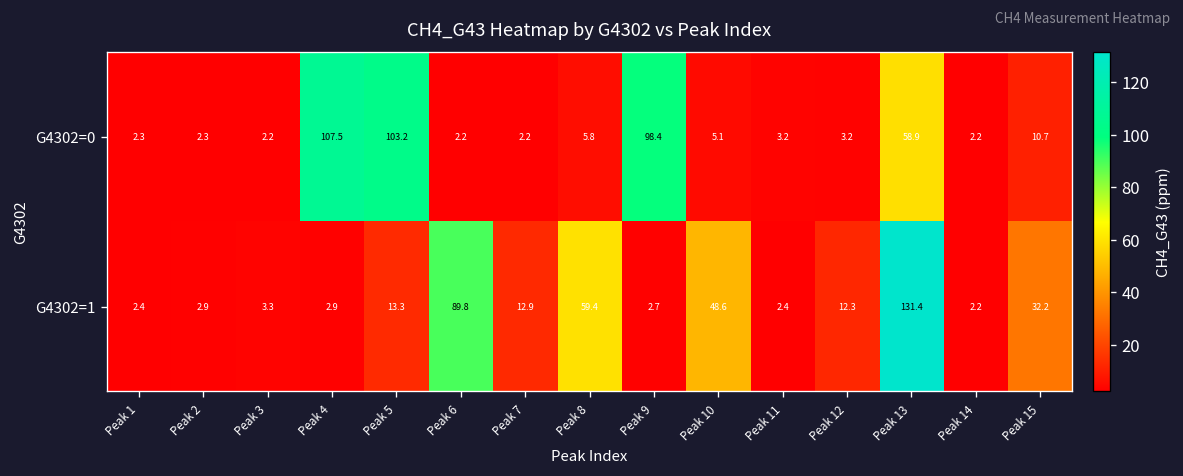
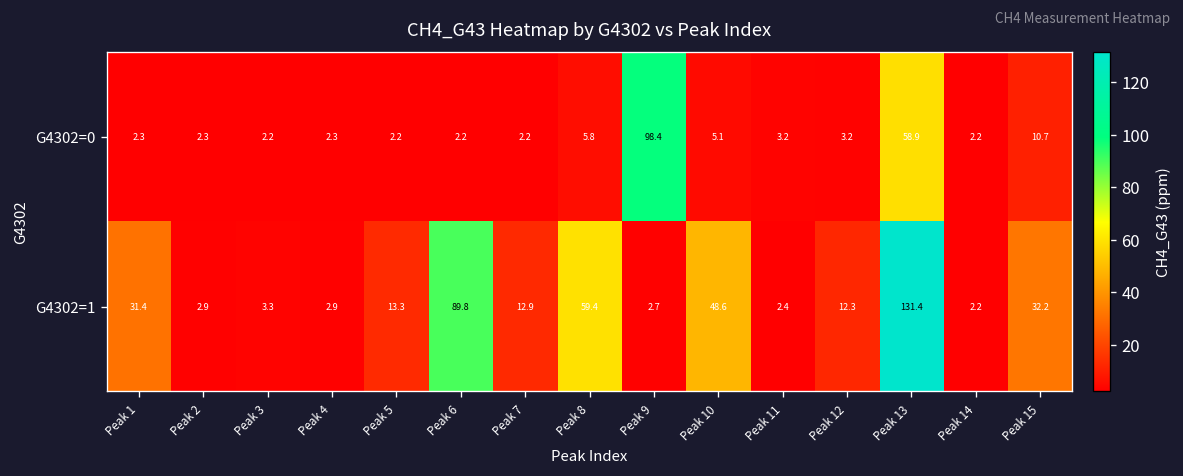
  {
    "G4302=0": {
      "Peak 1": 2.3,
      "Peak 2": 2.3,
      "Peak 3": 2.2,
-     "Peak 4": 107.5,
-     "Peak 5": 103.2,
+     "Peak 4": 2.3,
+     "Peak 5": 2.2,
      "Peak 6": 2.2,
      "Peak 7": 2.2,
      "Peak 8": 5.8,
      "Peak 9": 98.4,
      "Peak 10": 5.1,
      "Peak 11": 3.2,
      "Peak 12": 3.2,
      "Peak 13": 58.9,
      "Peak 14": 2.2,
      "Peak 15": 10.7
    },
    "G4302=1": {
-     "Peak 1": 2.4,
+     "Peak 1": 31.4,
      "Peak 2": 2.9,
      "Peak 3": 3.3,
      "Peak 4": 2.9,
      "Peak 5": 13.3,
      "Peak 6": 89.8,
      "Peak 7": 12.9,
      "Peak 8": 59.4,
      "Peak 9": 2.7,
      "Peak 10": 48.6,
      "Peak 11": 2.4,
      "Peak 12": 12.3,
      "Peak 13": 131.4,
      "Peak 14": 2.2,
      "Peak 15": 32.2
    }
  }
